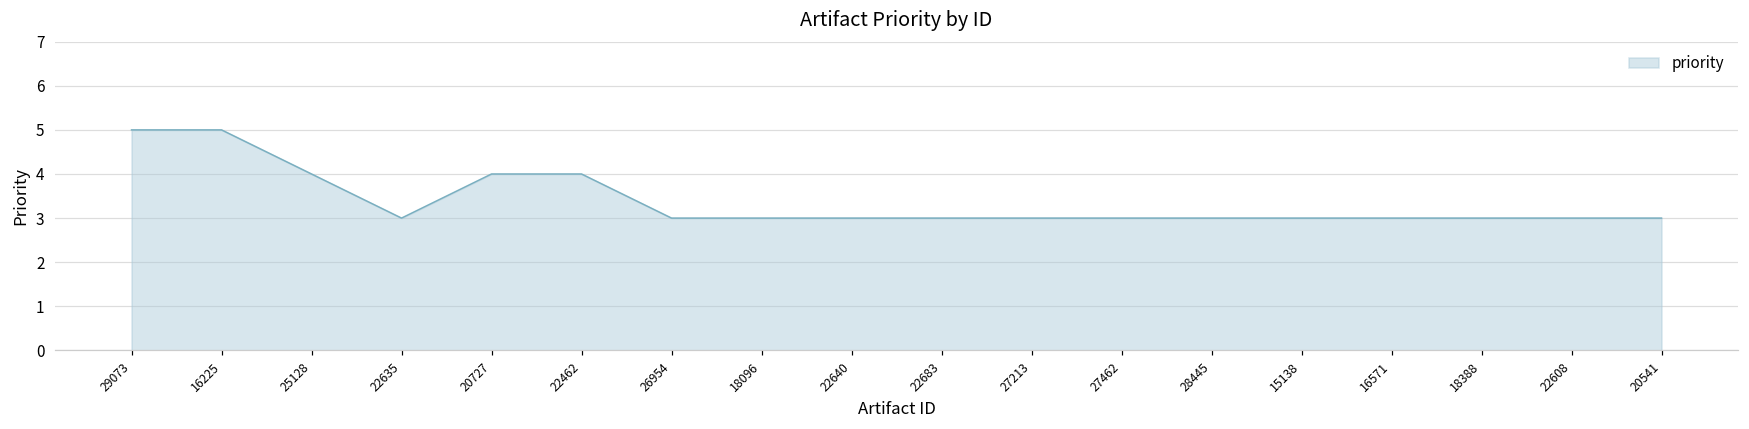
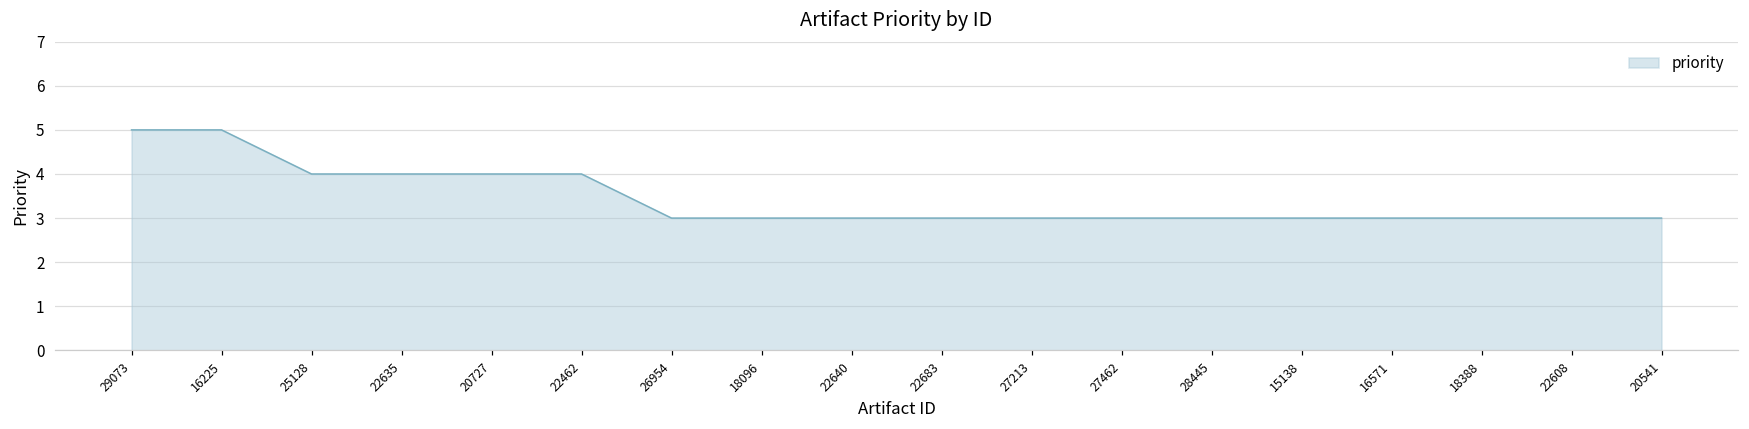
  {
    "29073": 5,
    "16225": 5,
    "25128": 4,
-   "22635": 3,
+   "22635": 4,
    "20727": 4,
    "22462": 4,
    "26954": 3,
    "18096": 3,
    "22640": 3,
    "22683": 3,
    "27213": 3,
    "27462": 3,
    "28445": 3,
    "15138": 3,
    "16571": 3,
    "18388": 3,
    "22608": 3,
    "20541": 3
  }
